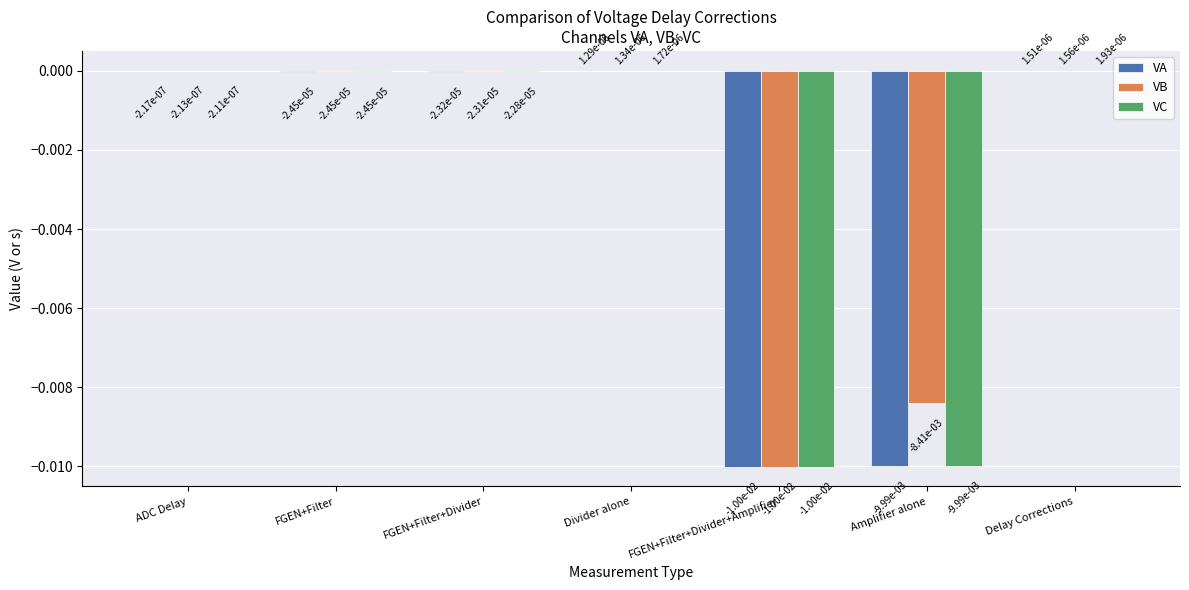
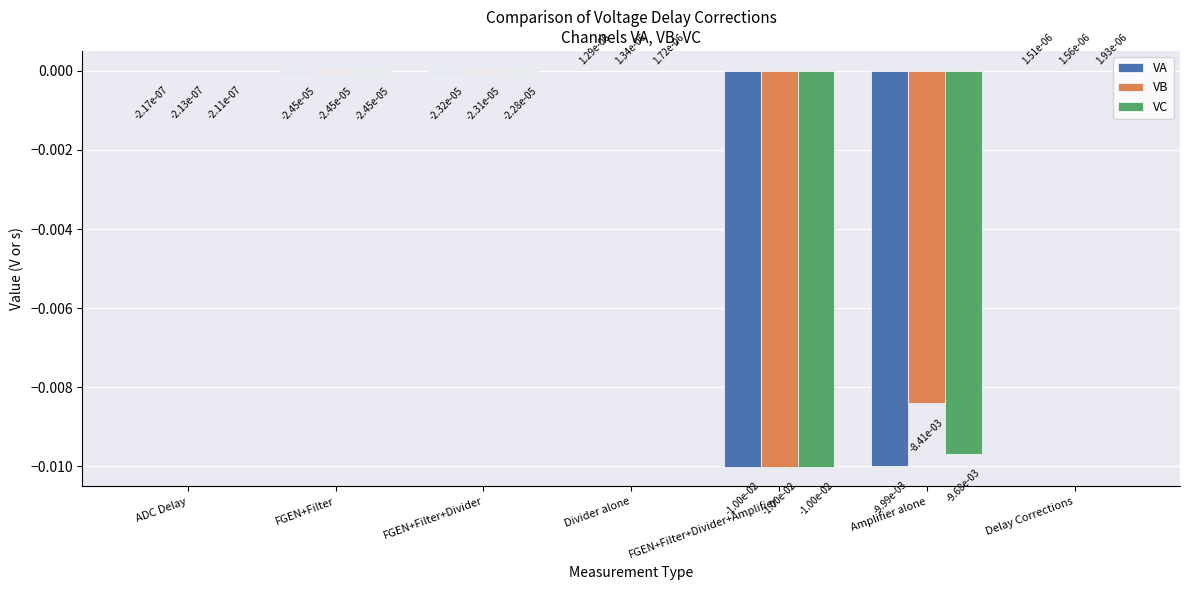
  {
    "VA": {
      "ADC Delay": "-2.17e-07",
      "FGEN+Filter": "-2.45e-05",
      "FGEN+Filter+Divider": "-2.32e-05",
      "Divider alone": "1.29e-06",
      "FGEN+Filter+Divider+Amplifier": "-1.00e-02",
      "Amplifier alone": "-9.99e-03",
      "Delay Corrections": "1.51e-06"
    },
    "VB": {
      "ADC Delay": "-2.13e-07",
      "FGEN+Filter": "-2.45e-05",
      "FGEN+Filter+Divider": "-2.31e-05",
      "Divider alone": "1.34e-06",
      "FGEN+Filter+Divider+Amplifier": "-1.00e-02",
      "Amplifier alone": "-8.41e-03",
      "Delay Corrections": "1.56e-06"
    },
    "VC": {
      "ADC Delay": "-2.11e-07",
      "FGEN+Filter": "-2.45e-05",
      "FGEN+Filter+Divider": "-2.28e-05",
      "Divider alone": "1.72e-06",
      "FGEN+Filter+Divider+Amplifier": "-1.00e-02",
-     "Amplifier alone": "-9.99e-03"
+     "Amplifier alone": "-9.68e-03"
    }
  }
